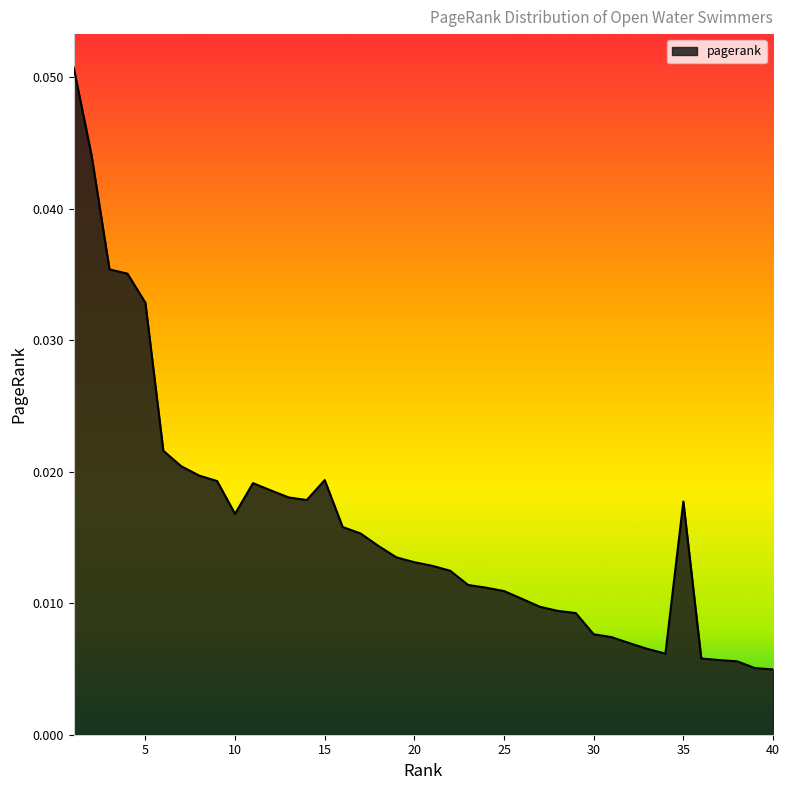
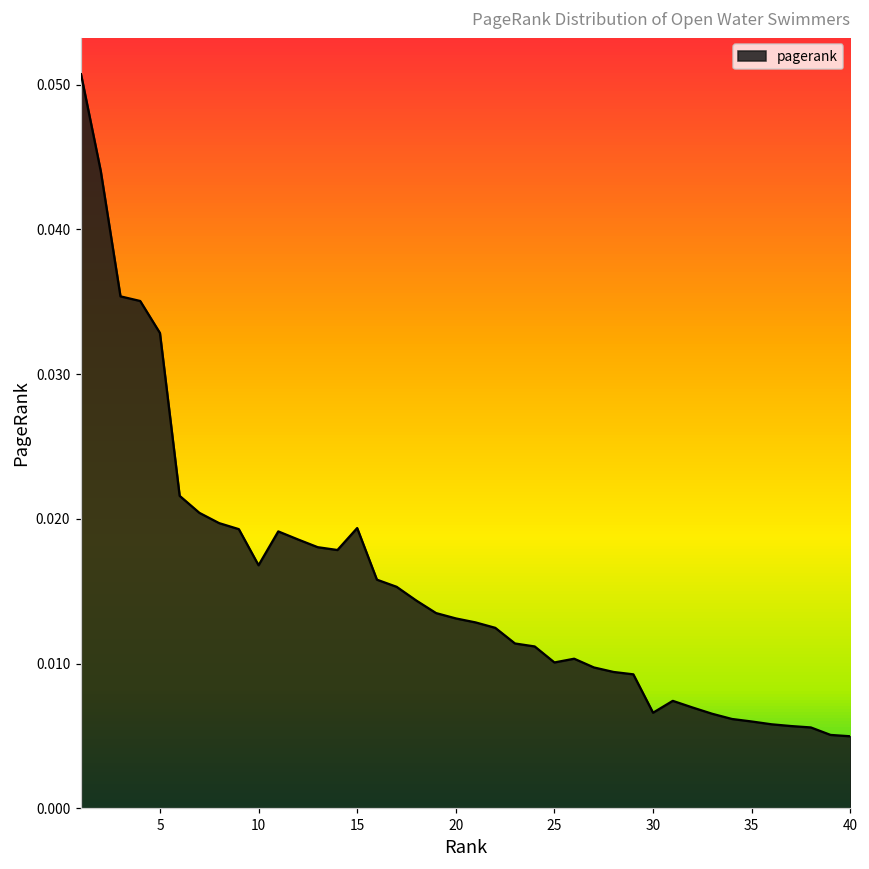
  {
    "5": 0.0328,
    "10": 0.0168,
    "15": 0.0194,
    "20": 0.0131,
-   "25": 0.0109,
-   "30": 0.0076,
-   "35": 0.0177,
+   "25": 0.0101,
+   "30": 0.0066,
+   "35": 0.0060,
    "40": 0.0050
  }
